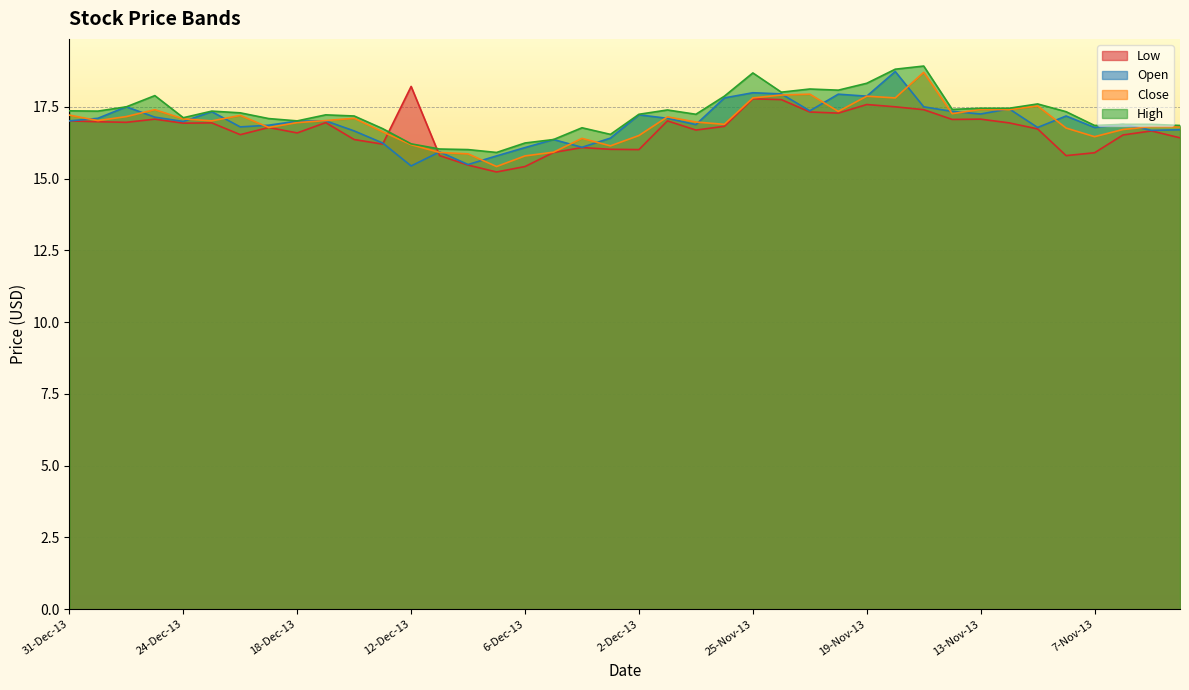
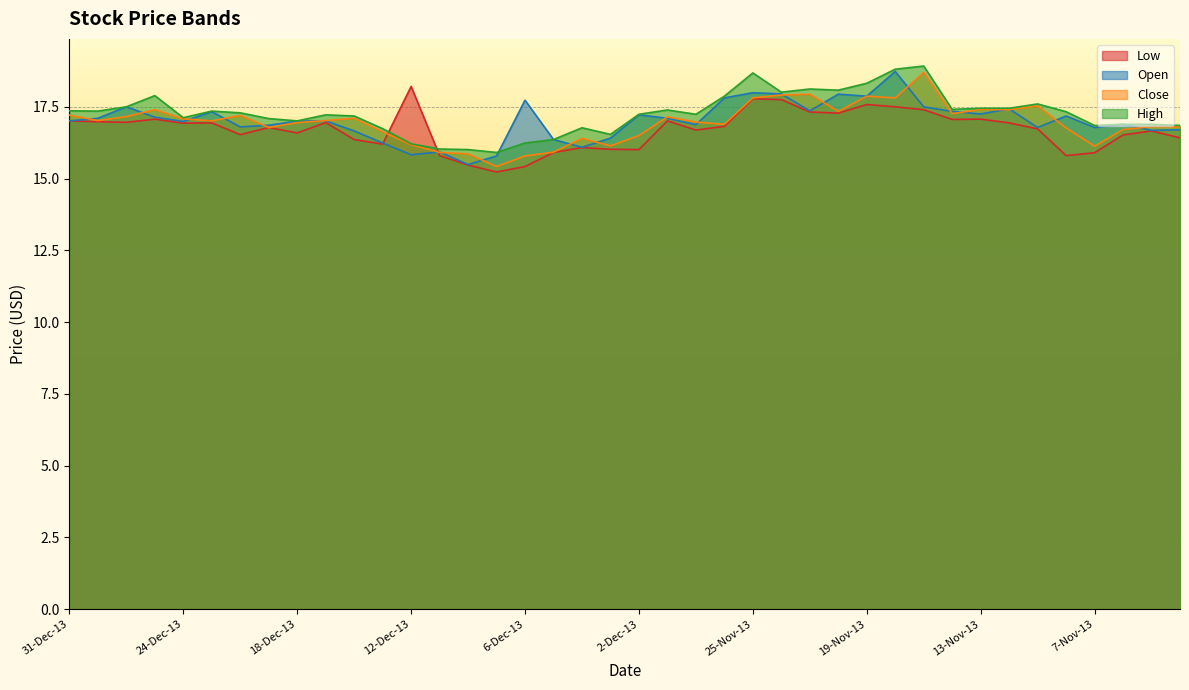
  {
    "Low": {
      "18-Dec-13": 16.6,
      "12-Dec-13": 18.2,
      "6-Dec-13": 15.4,
      "2-Dec-13": 16.0,
      "19-Nov-13": 17.6,
      "13-Nov-13": 17.1,
      "7-Nov-13": 15.9
    },
    "Open": {
-     "12-Dec-13": 15.4,
-     "6-Dec-13": 16.1,
+     "12-Dec-13": 15.8,
+     "6-Dec-13": 17.7,
      "25-Nov-13": 18.0,
      "13-Nov-13": 17.3
    },
    "Close": {
      "31-Dec-13": 17.2,
      "6-Dec-13": 15.8,
      "2-Dec-13": 16.5,
-     "7-Nov-13": 16.5
+     "7-Nov-13": 16.1
    },
    "High": {
      "31-Dec-13": 17.4,
      "6-Dec-13": 16.2,
      "25-Nov-13": 18.7,
      "19-Nov-13": 18.3
    }
  }
